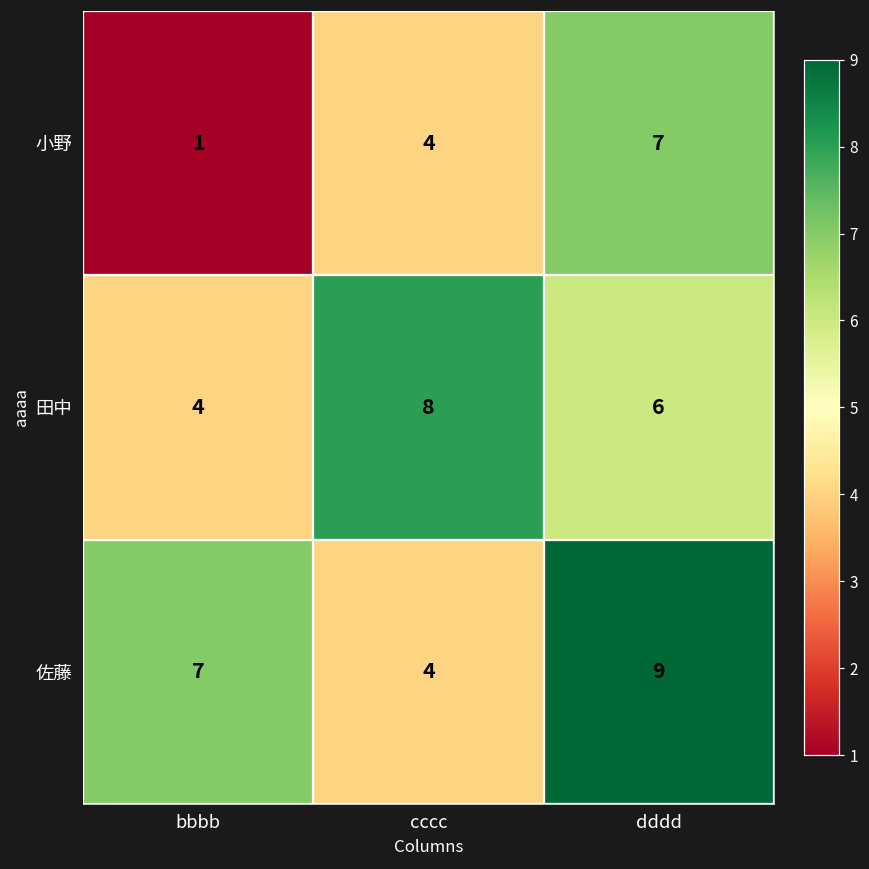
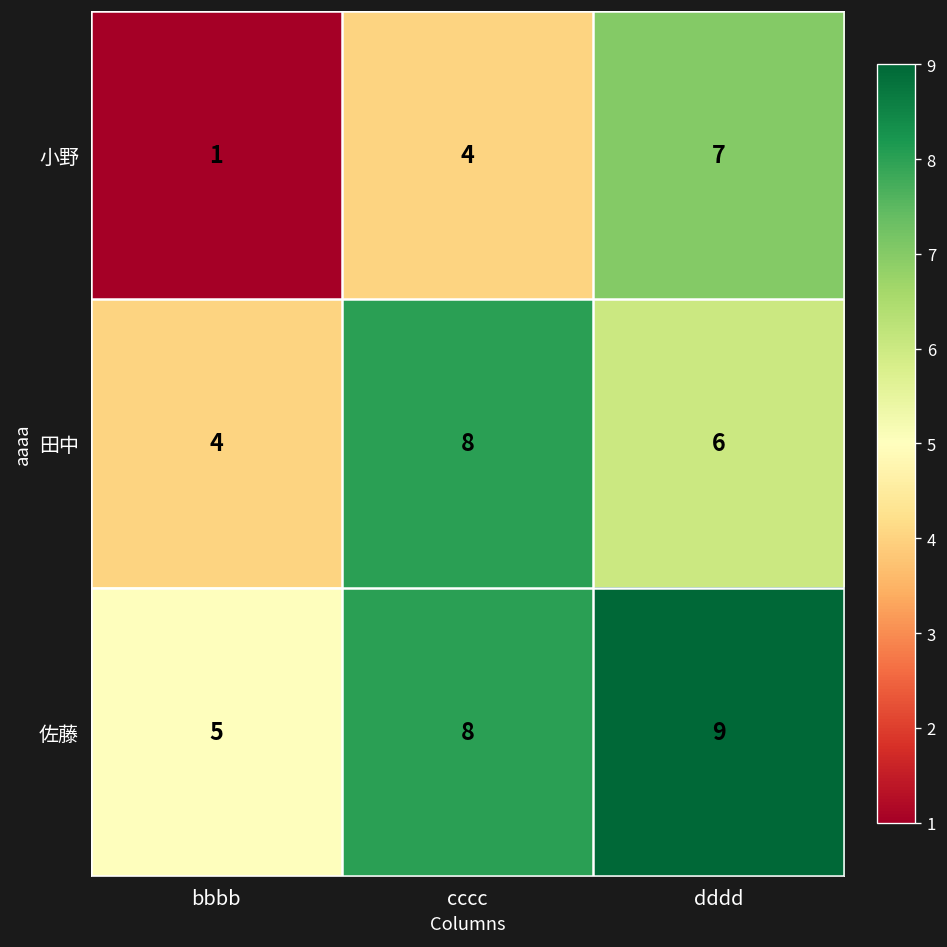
  {
    "小野": {
      "bbbb": 1,
      "cccc": 4,
      "dddd": 7
    },
    "田中": {
      "bbbb": 4,
      "cccc": 8,
      "dddd": 6
    },
    "佐藤": {
-     "bbbb": 7,
-     "cccc": 4,
+     "bbbb": 5,
+     "cccc": 8,
      "dddd": 9
    }
  }
